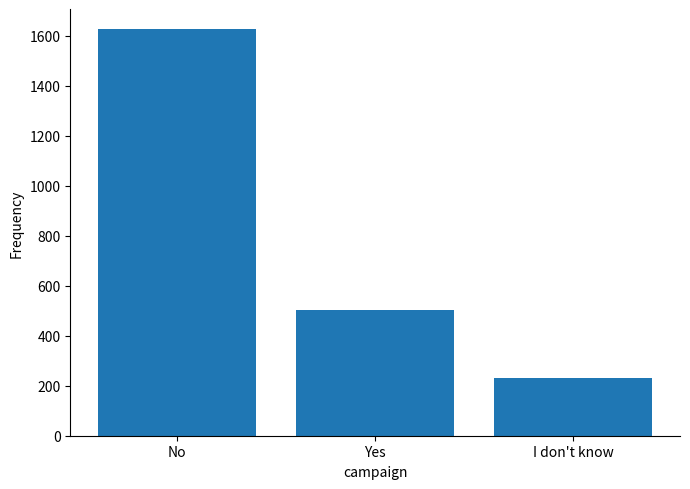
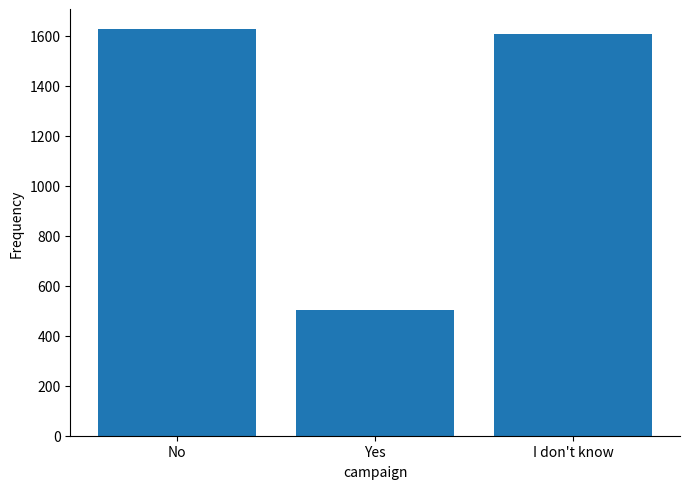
  {
    "No": 1630,
    "Yes": 500,
-   "I don't know": 230
+   "I don't know": 1610
  }
